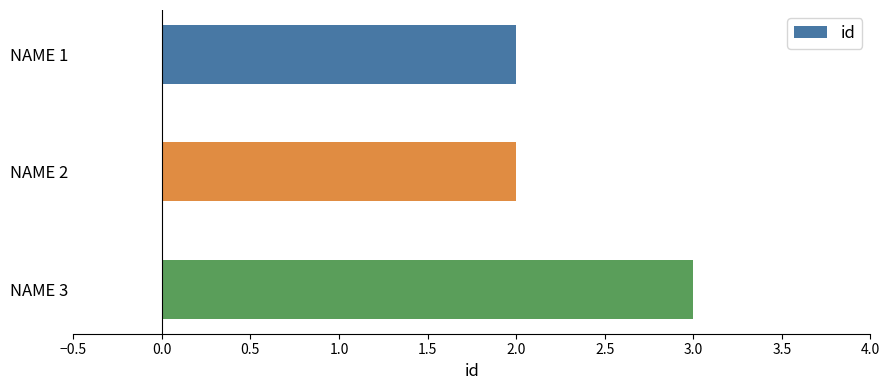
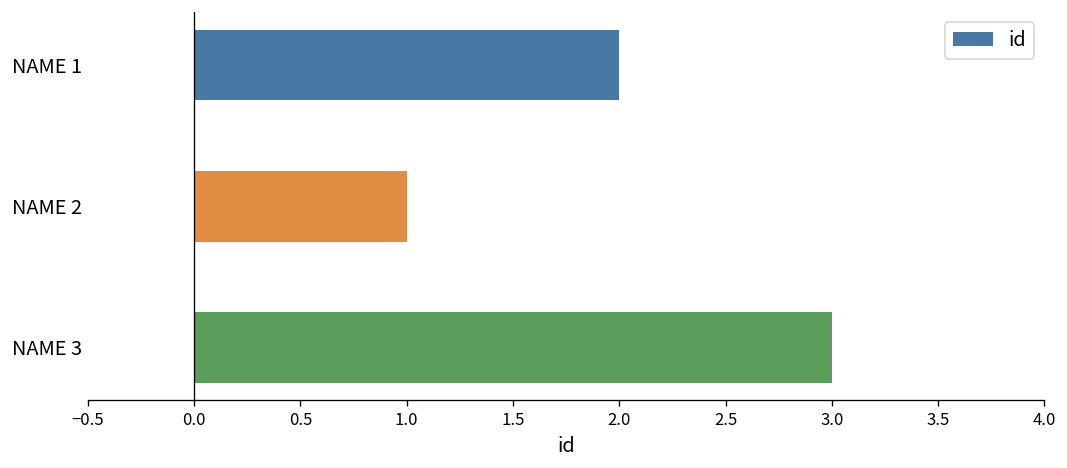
  {
    "NAME 1": 2,
-   "NAME 2": 2,
+   "NAME 2": 1,
    "NAME 3": 3
  }
